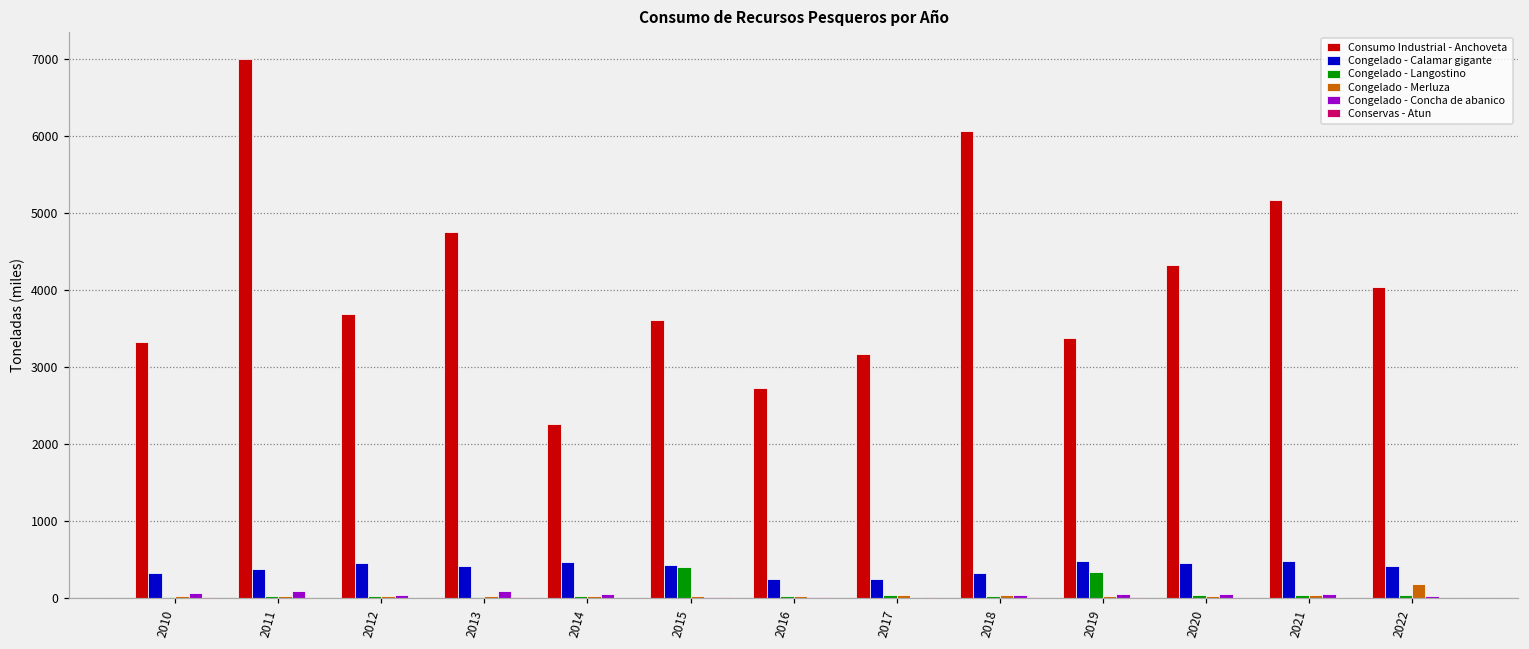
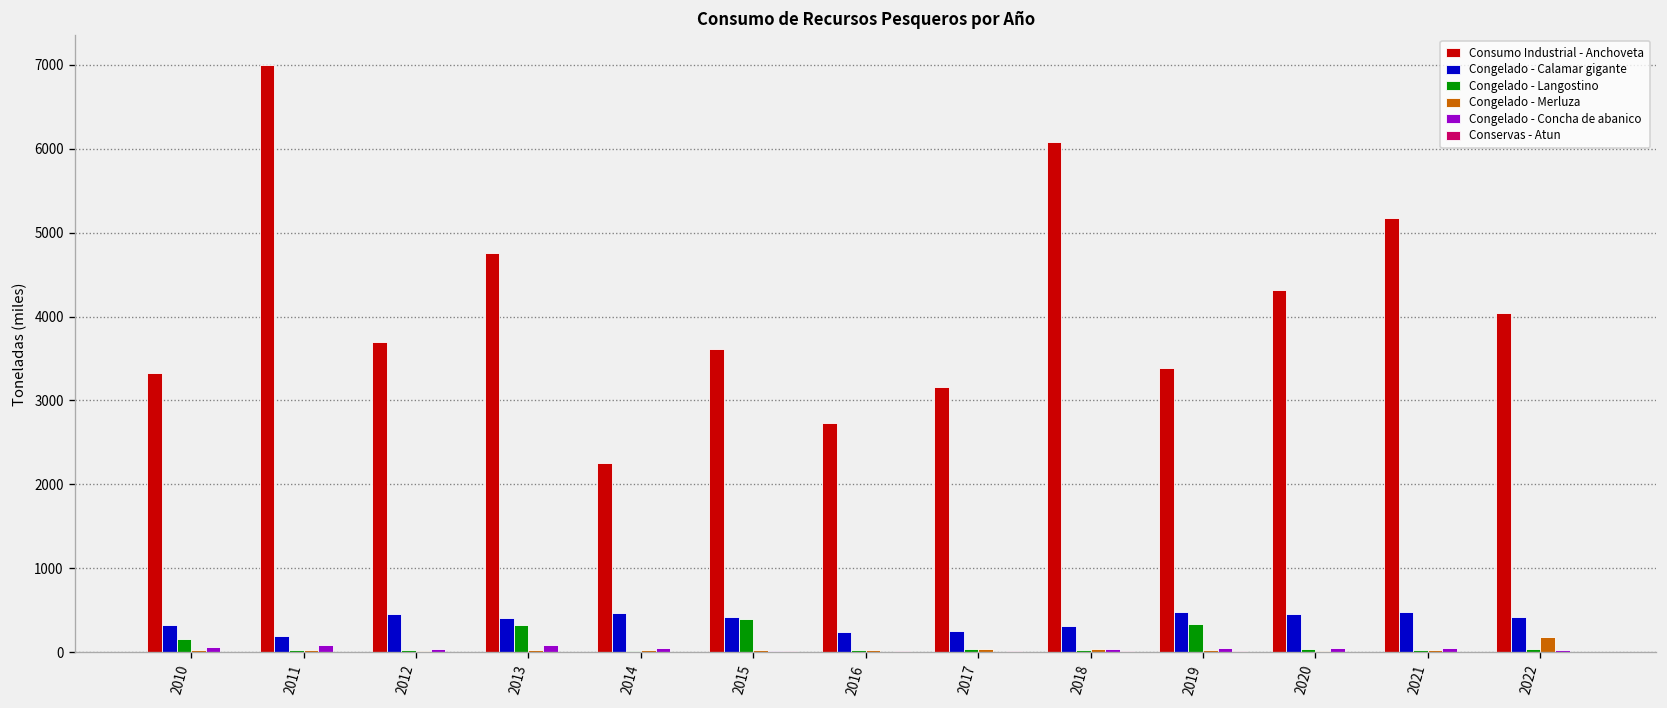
  {
    "Consumo Industrial - Anchoveta": {
      "2010": 3300,
      "2011": 7000,
      "2012": 3700,
      "2013": 4800,
      "2014": 2300,
      "2015": 3600,
      "2016": 2700,
      "2017": 3200,
      "2018": 6100,
      "2019": 3400,
      "2020": 4300,
      "2021": 5200,
      "2022": 4000
    },
    "Congelado - Calamar gigante": {
      "2010": 300,
-     "2011": 400,
+     "2011": 200,
      "2012": 500,
      "2013": 400,
      "2014": 500,
      "2015": 400,
      "2016": 200,
      "2017": 300,
      "2018": 300,
      "2019": 500,
      "2020": 500,
      "2021": 500,
      "2022": 400
    },
    "Congelado - Langostino": {
-     "2010": 0,
-     "2013": 0,
+     "2010": 200,
+     "2013": 300,
      "2015": 400,
      "2017": 0,
      "2019": 300,
      "2022": 0
    },
    "Congelado - Merluza": {
      "2017": 0,
      "2022": 200
    },
    "Congelado - Concha de abanico": {
      "2010": 100,
      "2011": 100,
      "2012": 0,
      "2013": 100,
      "2014": 100,
      "2018": 0,
      "2019": 100,
      "2020": 0,
      "2021": 100
    }
  }
